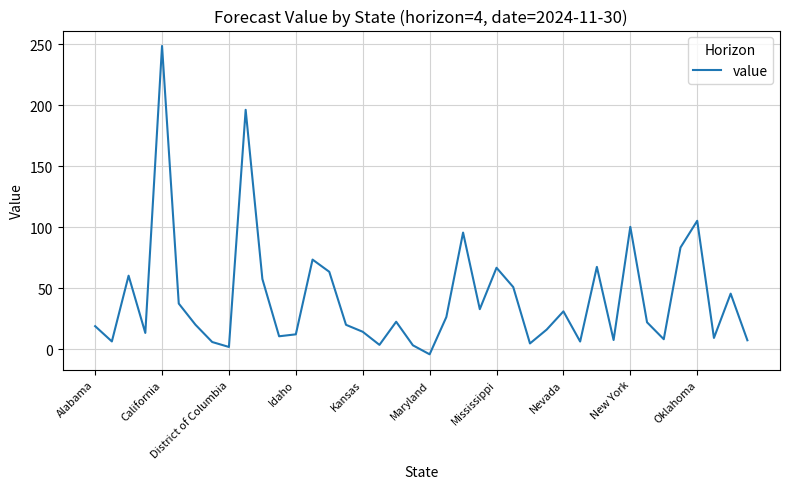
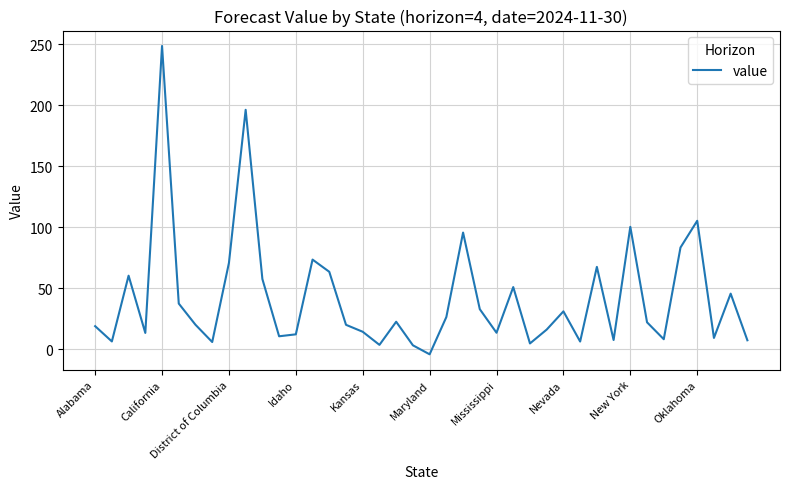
  {
    "Alabama": 19,
    "California": 249,
-   "District of Columbia": 2,
+   "District of Columbia": 71,
    "Idaho": 12,
    "Kansas": 14,
    "Maryland": -4,
-   "Mississippi": 67,
+   "Mississippi": 13,
    "Nevada": 31,
    "New York": 100,
    "Oklahoma": 105
  }
